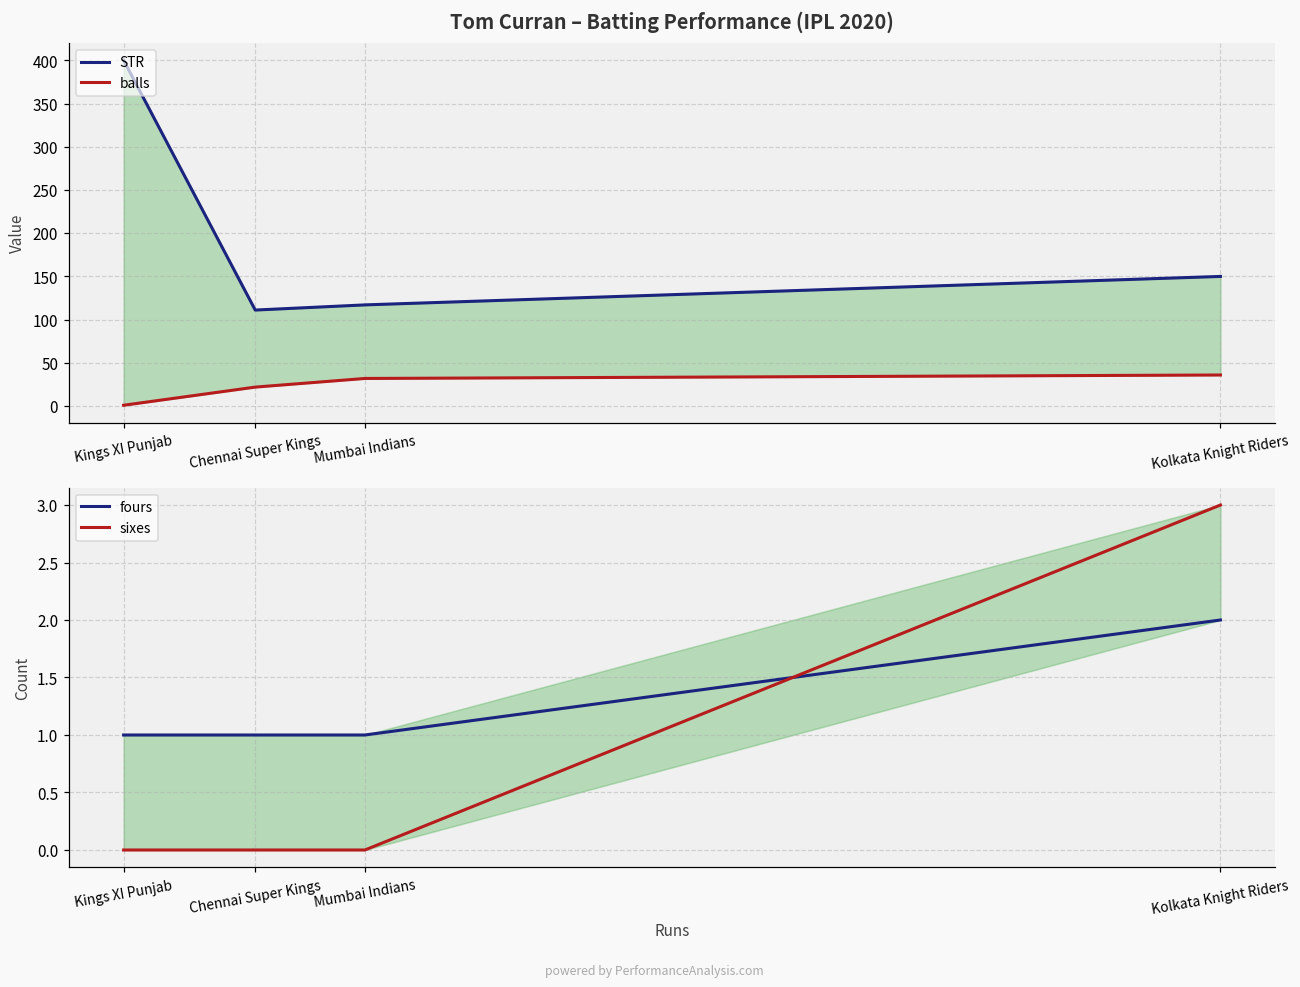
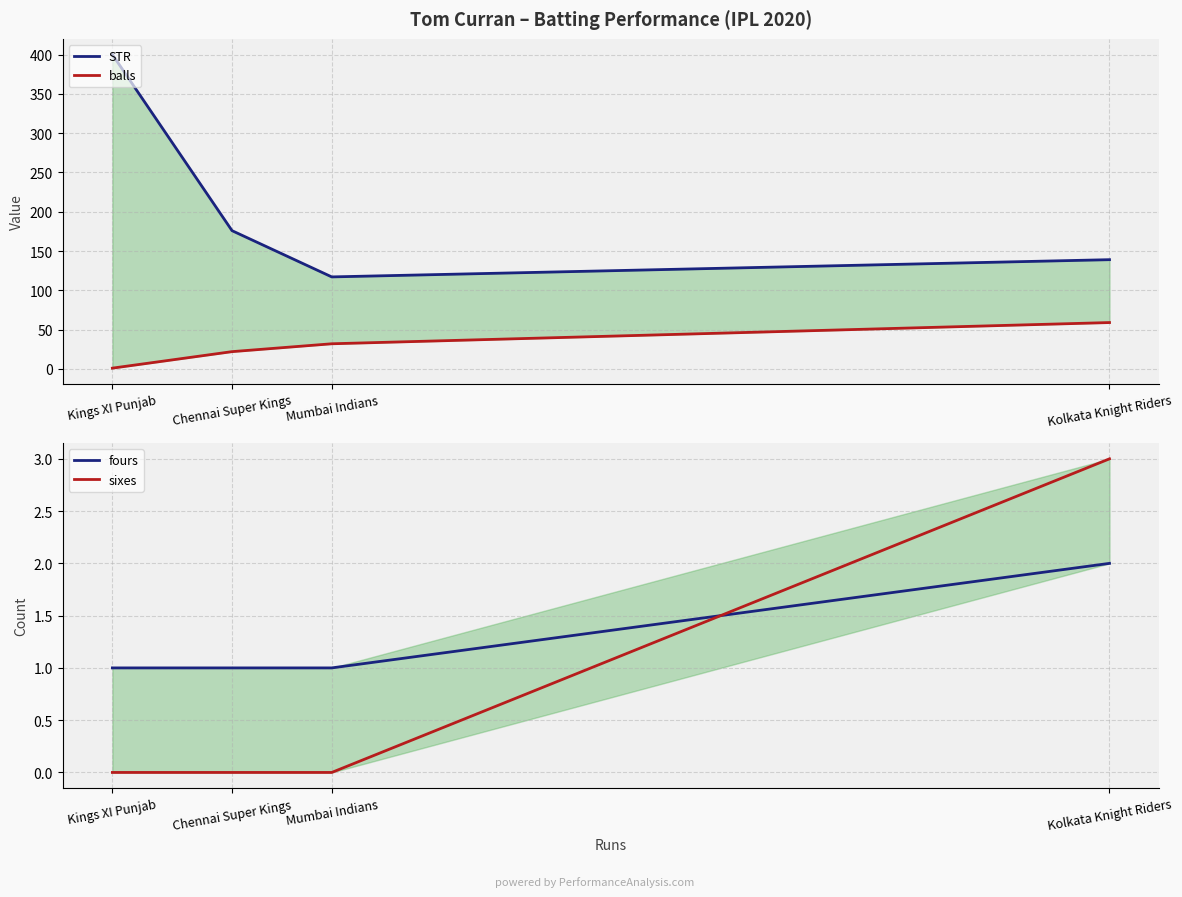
  {
    "Tom Curran – Batting Performance (IPL 2020)": {
      "STR": {
-       "Chennai Super Kings": 110,
+       "Chennai Super Kings": 180,
        "Mumbai Indians": 120,
-       "Kolkata Knight Riders": 150
+       "Kolkata Knight Riders": 140
      },
      "balls": {
        "Kings XI Punjab": 0,
        "Chennai Super Kings": 20,
        "Mumbai Indians": 30,
-       "Kolkata Knight Riders": 40
+       "Kolkata Knight Riders": 60
      }
    }
  }
